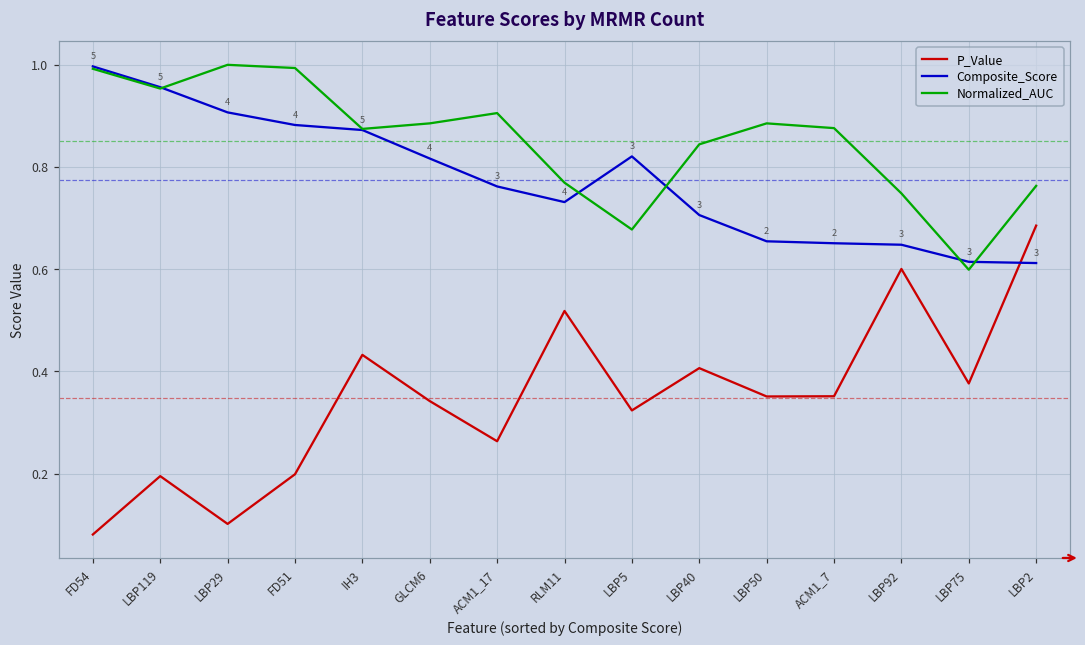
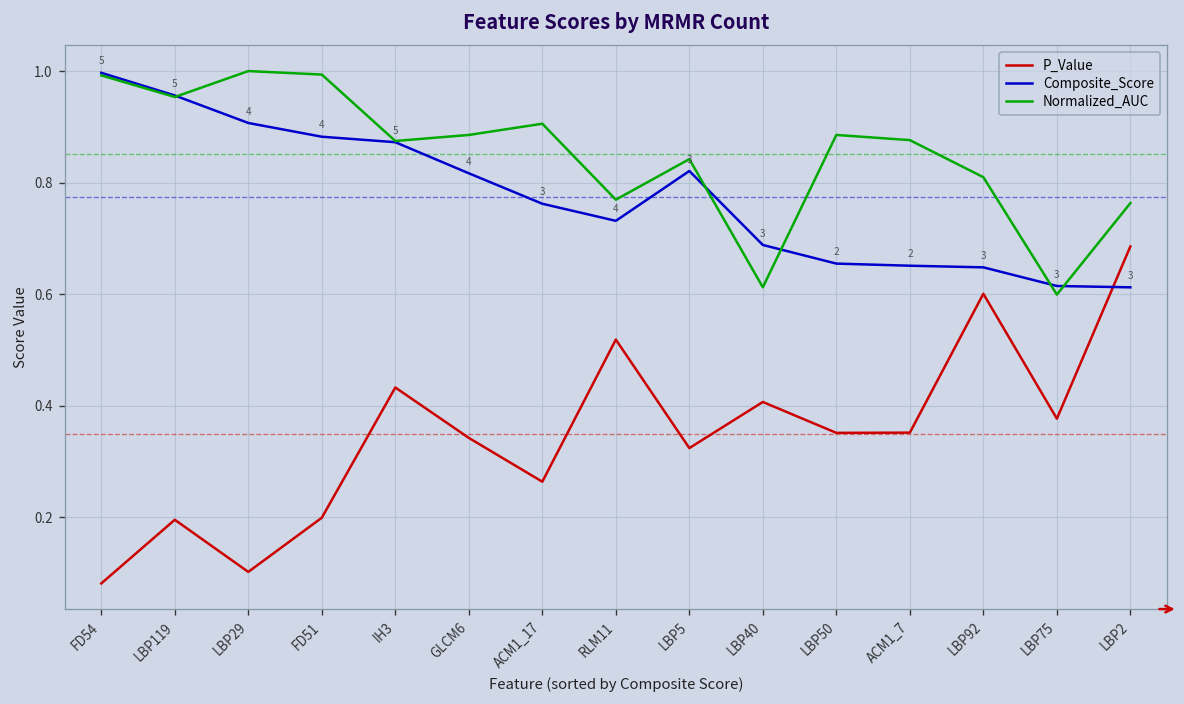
  {
    "P_Value": {
      "FD54": 0.08,
      "LBP119": 0.20,
      "LBP29": 0.10,
      "FD51": 0.20,
      "IH3": 0.43,
      "GLCM6": 0.34,
      "ACM1_17": 0.26,
      "RLM11": 0.52,
      "LBP5": 0.32,
      "LBP40": 0.41,
      "LBP50": 0.35,
      "ACM1_7": 0.35,
      "LBP92": 0.60,
      "LBP75": 0.38,
      "LBP2": 0.69
    },
    "Composite_Score": {
      "RLM11": 0.73,
-     "LBP40": 0.71
+     "LBP40": 0.69
    },
    "Normalized_AUC": {
      "LBP29": 1.00,
      "FD51": 0.99,
      "GLCM6": 0.89,
      "ACM1_17": 0.91,
-     "LBP5": 0.68,
-     "LBP40": 0.84,
+     "LBP5": 0.84,
+     "LBP40": 0.61,
      "LBP50": 0.89,
      "ACM1_7": 0.88,
-     "LBP92": 0.75,
+     "LBP92": 0.81,
      "LBP75": 0.60,
      "LBP2": 0.76
    }
  }
